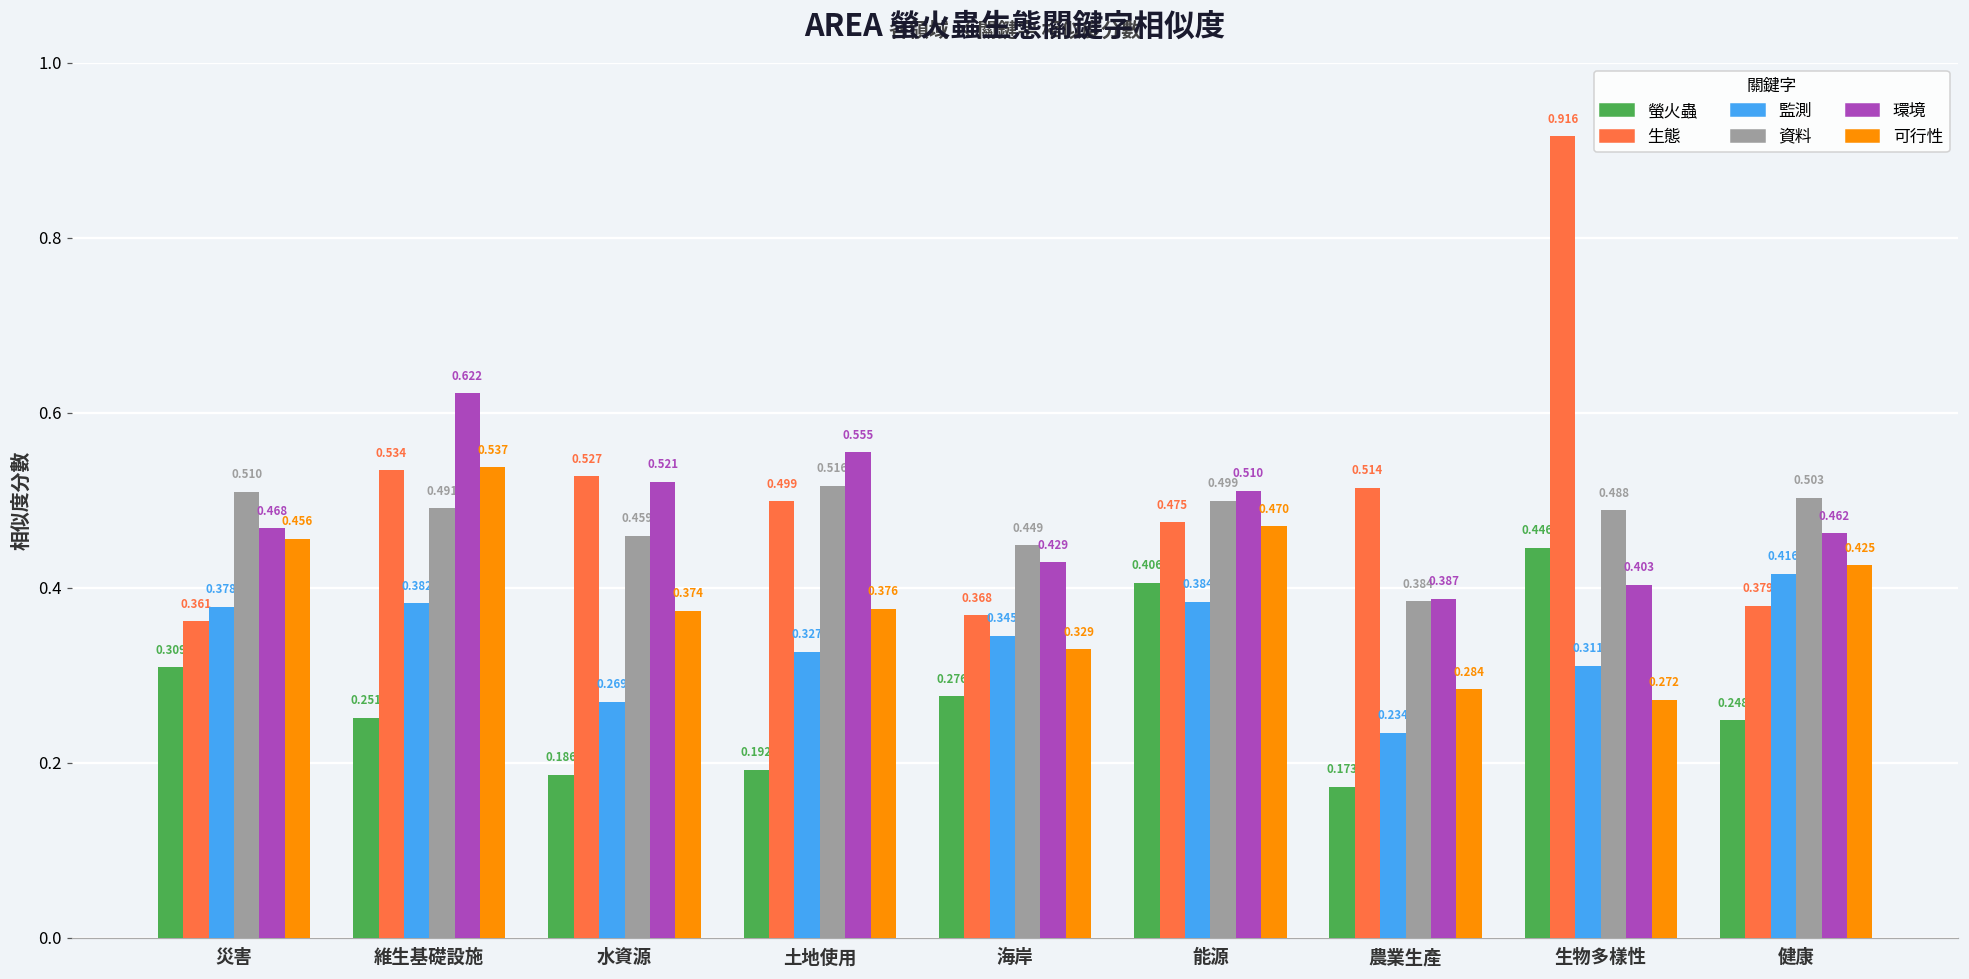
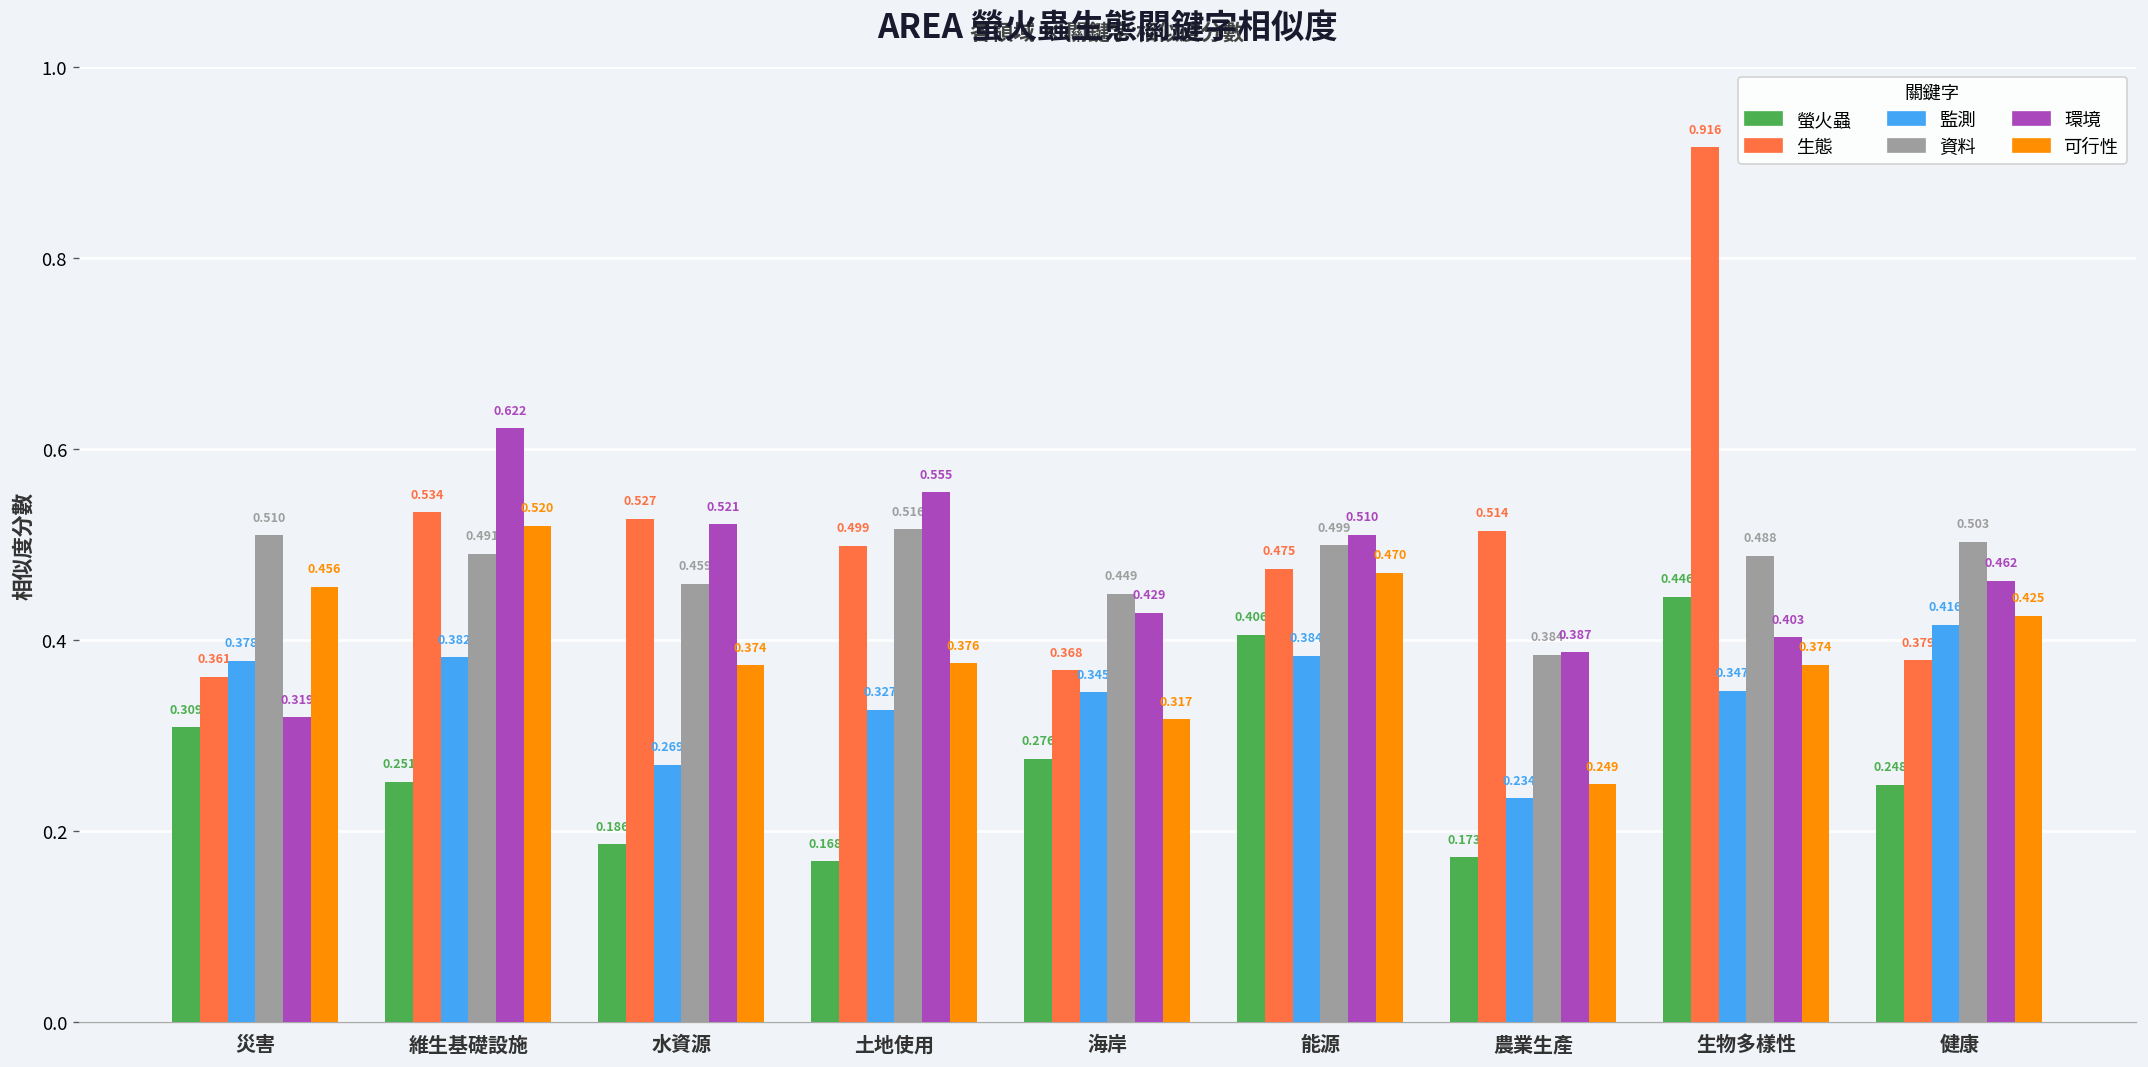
  {
    "螢火蟲": {
      "災害": 0.309,
      "維生基礎設施": 0.251,
      "水資源": 0.186,
-     "土地使用": 0.192,
+     "土地使用": 0.168,
      "海岸": 0.276,
      "能源": 0.406,
      "農業生產": 0.173,
      "生物多樣性": 0.446,
      "健康": 0.248
    },
    "生態": {
      "災害": 0.361,
      "維生基礎設施": 0.534,
      "水資源": 0.527,
      "土地使用": 0.499,
      "海岸": 0.368,
      "能源": 0.475,
      "農業生產": 0.514,
      "生物多樣性": 0.916,
      "健康": 0.379
    },
    "監測": {
      "災害": 0.378,
      "維生基礎設施": 0.382,
      "水資源": 0.269,
      "土地使用": 0.327,
      "海岸": 0.345,
      "能源": 0.384,
      "農業生產": 0.234,
-     "生物多樣性": 0.311,
+     "生物多樣性": 0.347,
      "健康": 0.416
    },
    "資料": {
      "災害": 0.510,
      "維生基礎設施": 0.491,
      "水資源": 0.459,
      "土地使用": 0.516,
      "海岸": 0.449,
      "能源": 0.499,
      "農業生產": 0.384,
      "生物多樣性": 0.488,
      "健康": 0.503
    },
    "環境": {
-     "災害": 0.468,
+     "災害": 0.319,
      "維生基礎設施": 0.622,
      "水資源": 0.521,
      "土地使用": 0.555,
      "海岸": 0.429,
      "能源": 0.510,
      "農業生產": 0.387,
      "生物多樣性": 0.403,
      "健康": 0.462
    },
    "可行性": {
      "災害": 0.456,
-     "維生基礎設施": 0.537,
+     "維生基礎設施": 0.520,
      "水資源": 0.374,
      "土地使用": 0.376,
-     "海岸": 0.329,
+     "海岸": 0.317,
      "能源": 0.470,
-     "農業生產": 0.284,
-     "生物多樣性": 0.272,
+     "農業生產": 0.249,
+     "生物多樣性": 0.374,
      "健康": 0.425
    }
  }
